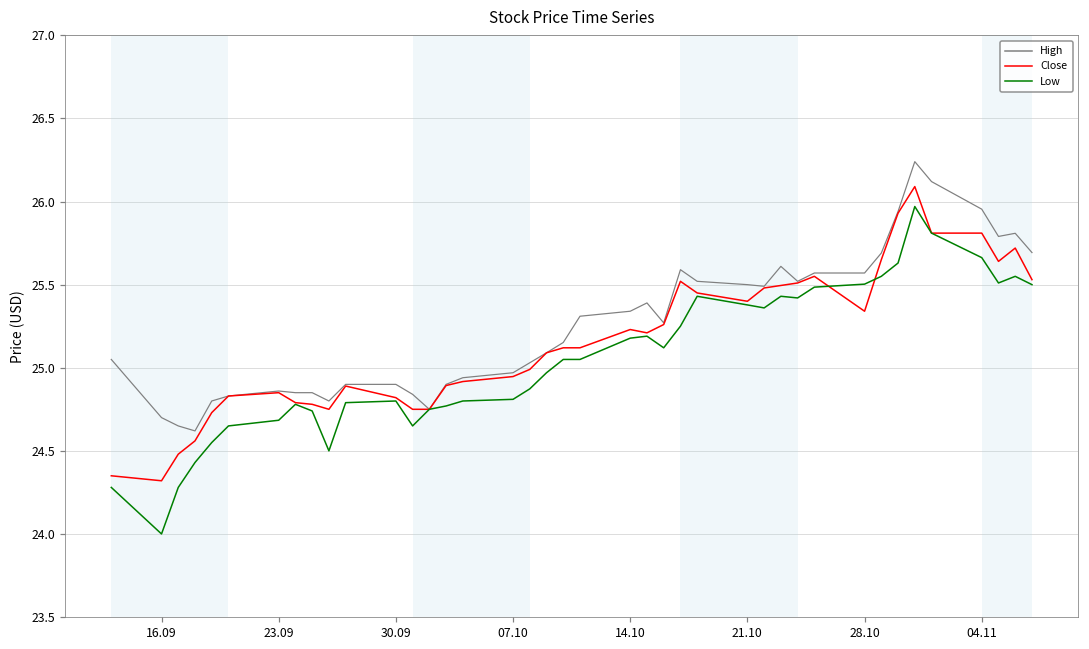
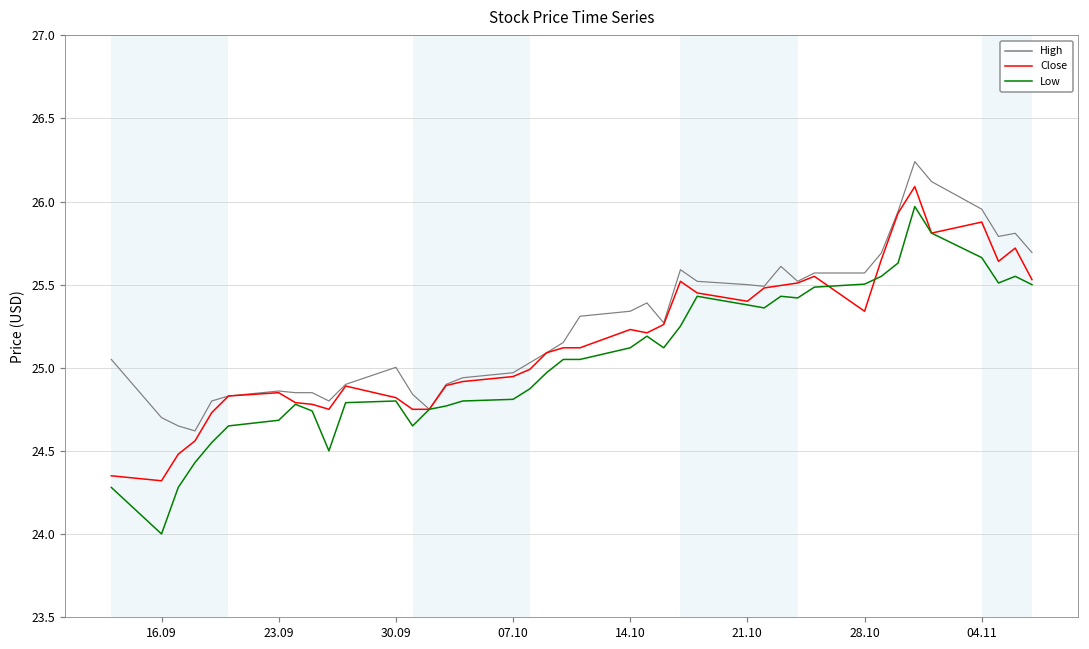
  {
    "High": {
      "16.09": 24.70,
-     "30.09": 24.90,
+     "30.09": 25.00,
      "07.10": 24.97,
      "14.10": 25.34,
      "21.10": 25.50,
      "28.10": 25.57,
      "04.11": 25.95
    },
    "Close": {
      "16.09": 24.32,
      "30.09": 24.82,
      "07.10": 24.95,
      "14.10": 25.23,
      "21.10": 25.40,
      "28.10": 25.34,
-     "04.11": 25.81
+     "04.11": 25.88
    },
    "Low": {
      "16.09": 24.00,
      "23.09": 24.68,
      "30.09": 24.80,
      "07.10": 24.81,
-     "14.10": 25.18,
+     "14.10": 25.12,
      "21.10": 25.38,
      "28.10": 25.50,
      "04.11": 25.66
    }
  }
